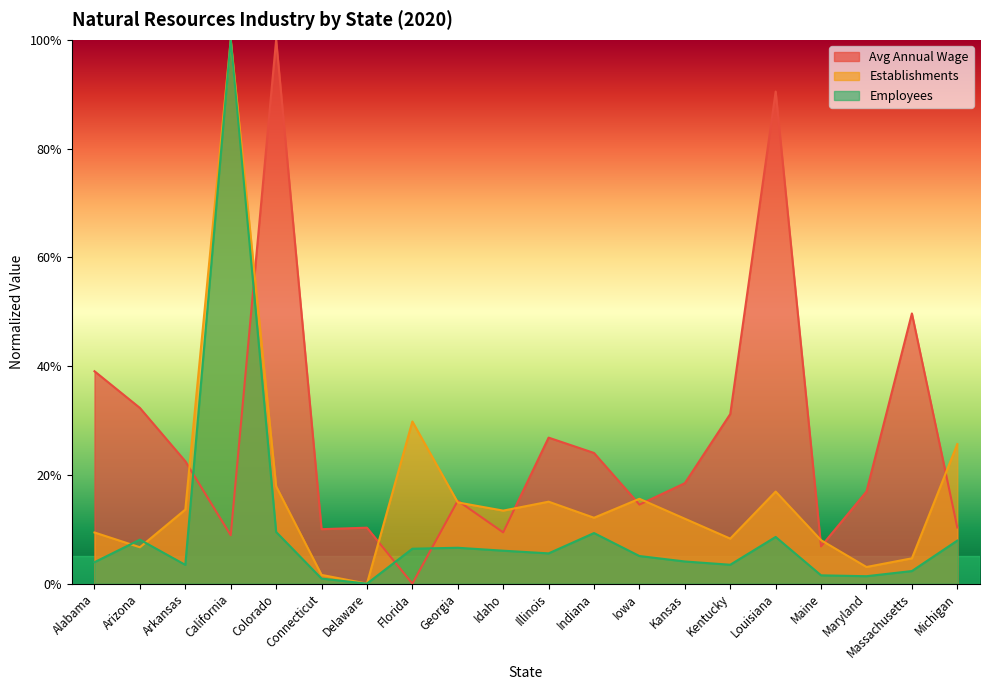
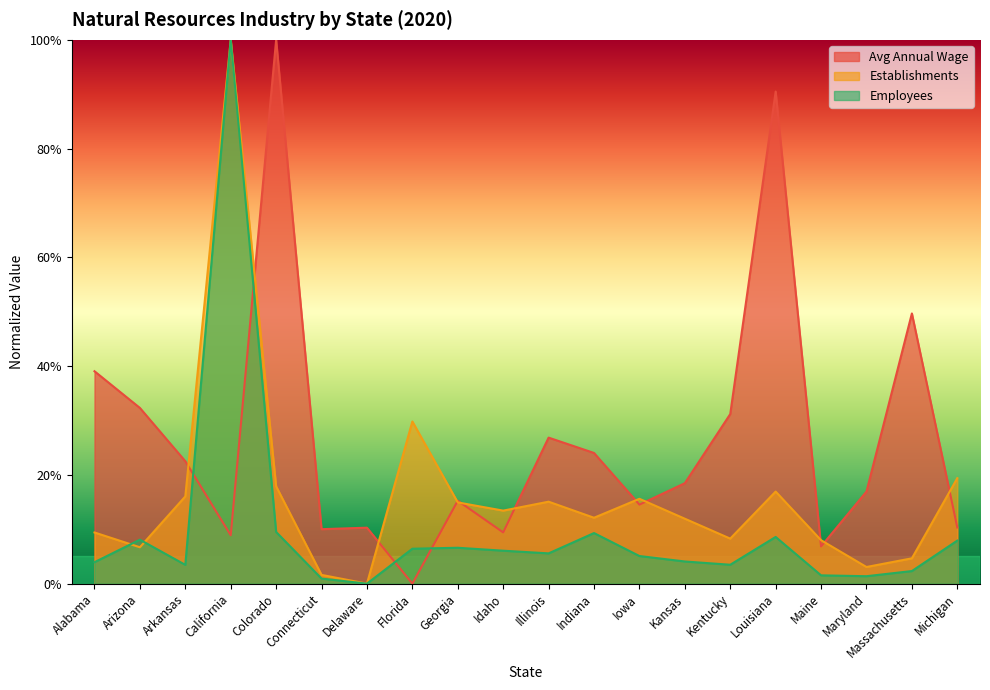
  {
    "Avg Annual Wage": {
      "Alabama": "39%",
      "Arizona": "32%",
      "Arkansas": "23%",
      "California": "9%",
      "Colorado": "100%",
      "Connecticut": "10%",
      "Delaware": "10%",
      "Idaho": "9%",
      "Illinois": "27%",
      "Indiana": "24%",
      "Iowa": "15%",
      "Kansas": "18%",
      "Kentucky": "31%",
      "Louisiana": "90%",
      "Maine": "7%",
      "Maryland": "17%",
      "Massachusetts": "50%",
      "Michigan": "10%"
    },
    "Establishments": {
      "Alabama": "9%",
      "Arizona": "7%",
-     "Arkansas": "14%",
+     "Arkansas": "16%",
      "Colorado": "18%",
      "Florida": "30%",
      "Idaho": "13%",
      "Illinois": "15%",
      "Indiana": "12%",
      "Iowa": "16%",
      "Kansas": "12%",
      "Kentucky": "8%",
      "Louisiana": "17%",
      "Maine": "8%",
-     "Michigan": "26%"
+     "Michigan": "19%"
    },
    "Employees": {
      "Arizona": "8%",
      "Colorado": "10%",
      "Florida": "6%",
      "Georgia": "7%",
      "Idaho": "6%",
      "Illinois": "6%",
      "Indiana": "9%",
      "Iowa": "5%",
      "Louisiana": "9%",
      "Michigan": "8%"
    }
  }
